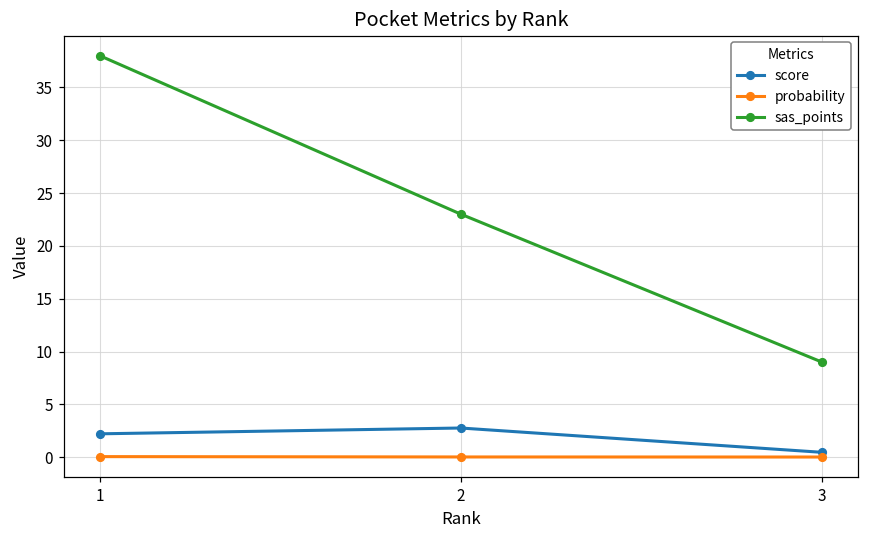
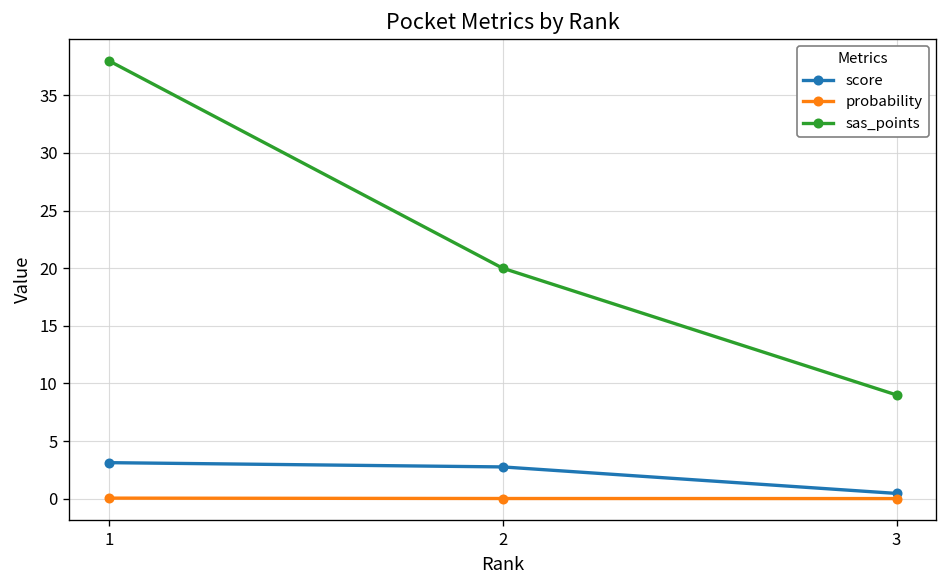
  {
    "score": {
-     "1": 2,
+     "1": 3,
      "2": 3,
      "3": 0
    },
    "probability": {
      "1": 0,
      "2": 0,
      "3": 0
    },
    "sas_points": {
      "1": 38,
-     "2": 23,
+     "2": 20,
      "3": 9
    }
  }
